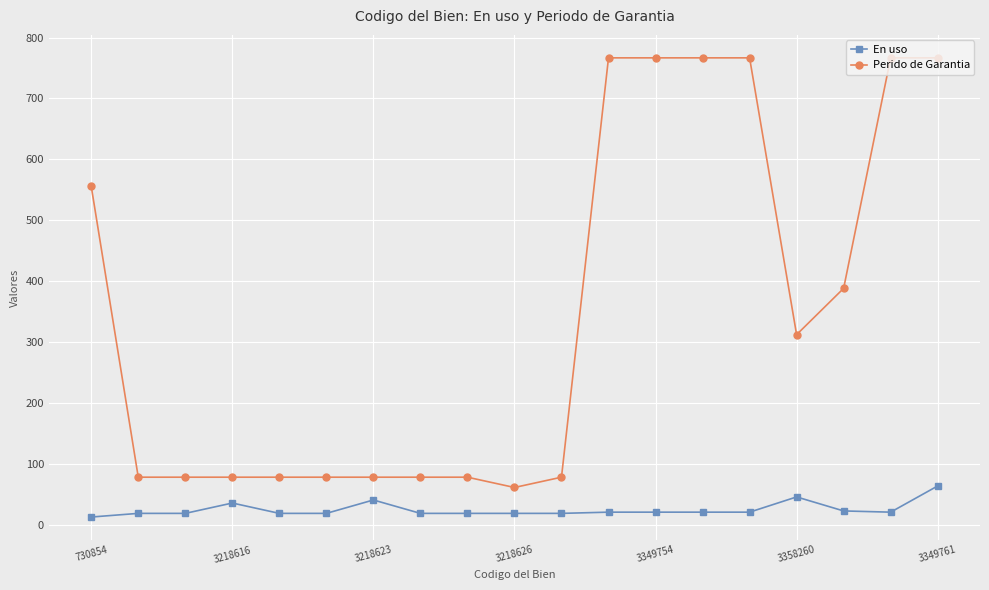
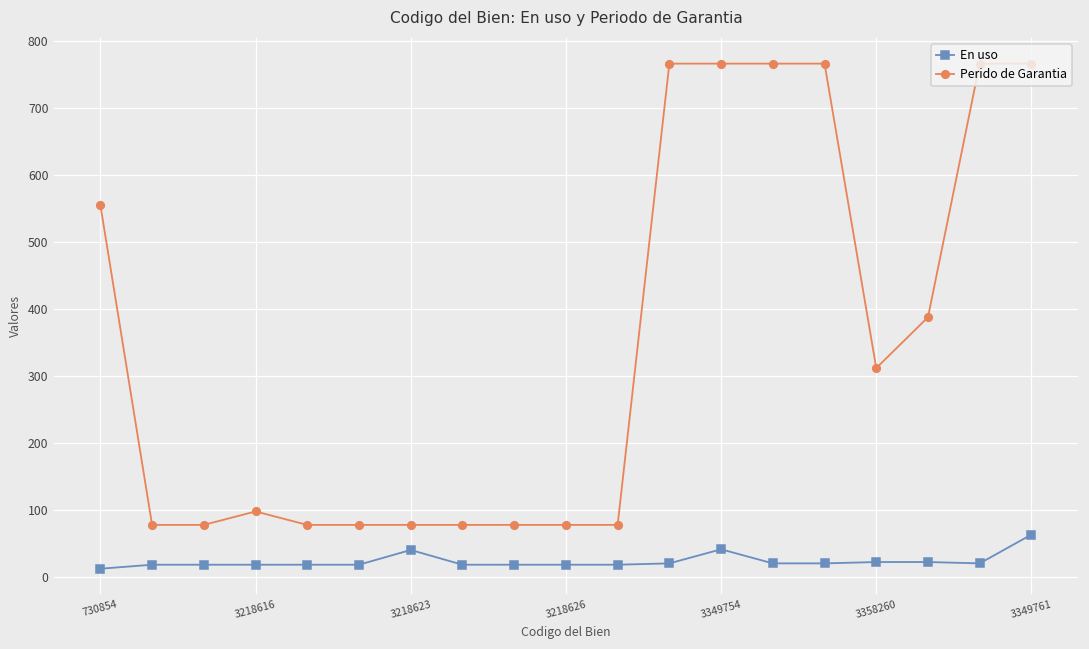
  {
    "En uso": {
      "730854": 10,
-     "3218616": 40,
+     "3218616": 20,
      "3218623": 40,
      "3218626": 20,
-     "3349754": 20,
-     "3358260": 50,
+     "3349754": 40,
+     "3358260": 20,
      "3349761": 60
    },
    "Perido de Garantia": {
      "730854": 560,
-     "3218616": 80,
+     "3218616": 100,
      "3218623": 80,
-     "3218626": 60,
+     "3218626": 80,
      "3349754": 770,
      "3358260": 310
    }
  }
